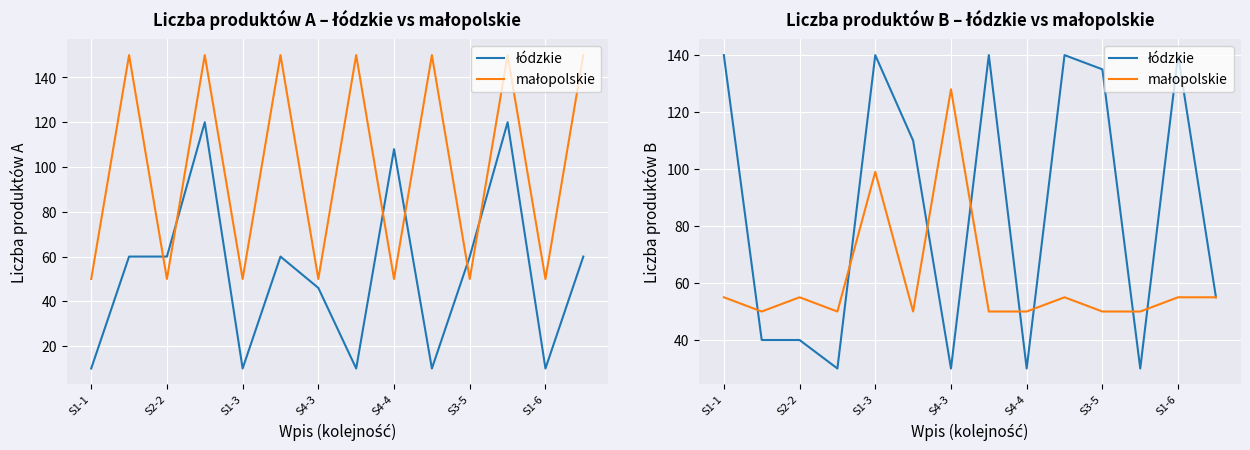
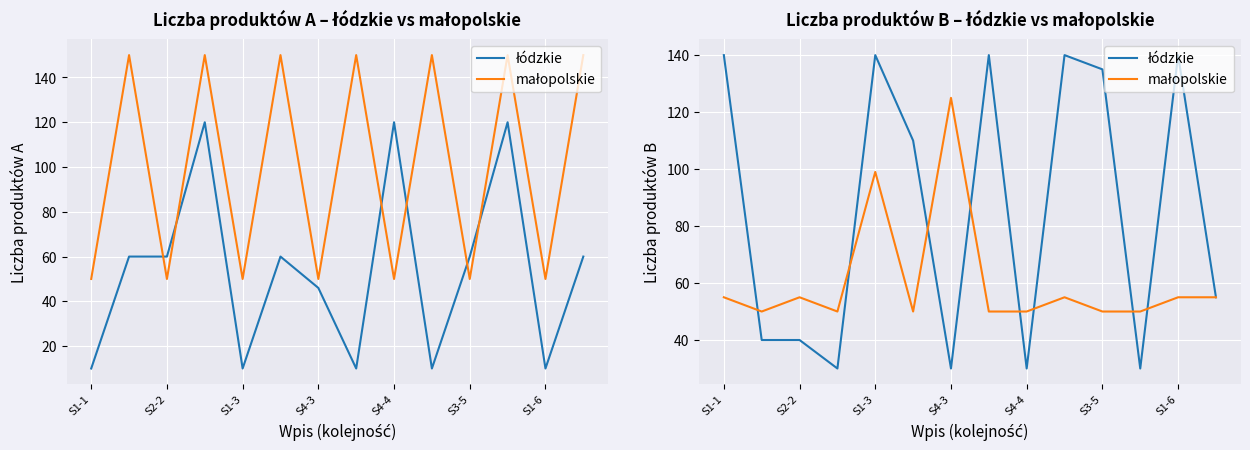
  {
    "Liczba produktów A – łódzkie vs małopolskie": {
      "łódzkie": {
        "S1-1": 10,
        "S2-2": 60,
        "S1-3": 10,
        "S4-3": 46,
-       "S4-4": 108,
+       "S4-4": 120,
        "S3-5": 60,
        "S1-6": 10
      },
      "małopolskie": {
        "S1-1": 50,
        "S2-2": 50,
        "S1-3": 50,
        "S4-3": 50,
        "S4-4": 50,
        "S3-5": 50,
        "S1-6": 50
      }
    },
    "Liczba produktów B – łódzkie vs małopolskie": {
      "łódzkie": {
        "S1-1": 140,
        "S2-2": 40,
        "S1-3": 140,
        "S4-3": 30,
        "S4-4": 30,
        "S3-5": 135
      },
      "małopolskie": {
        "S1-1": 55,
        "S2-2": 55,
        "S1-3": 99,
-       "S4-3": 128,
+       "S4-3": 125,
        "S4-4": 50,
        "S3-5": 50,
        "S1-6": 55
      }
    }
  }
